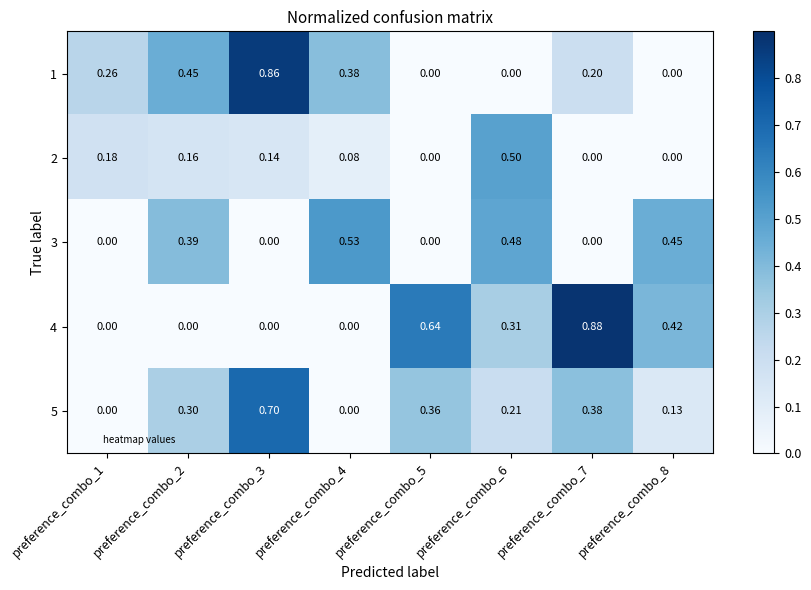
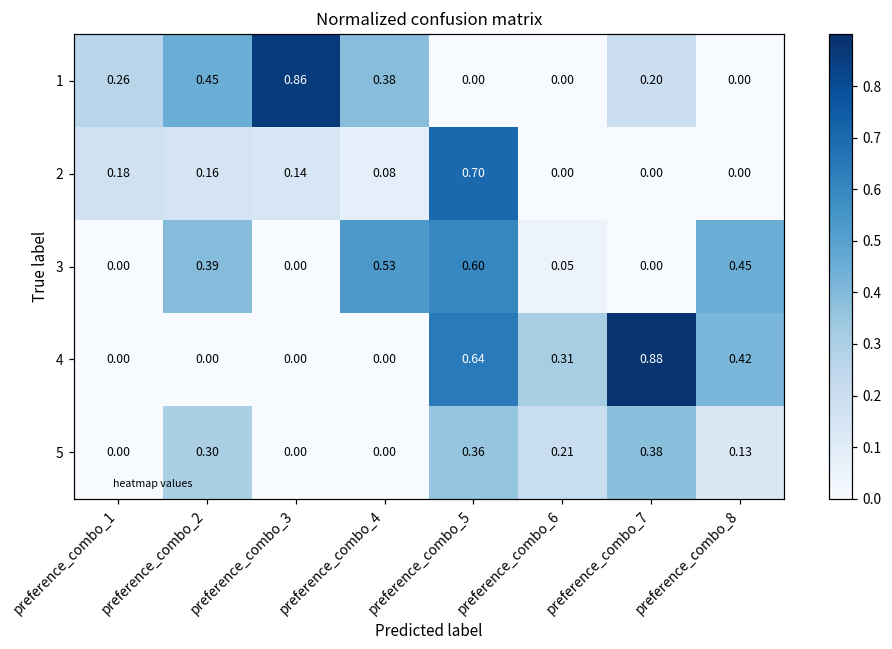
  {
    "1": {
      "preference_combo_1": 0.26,
      "preference_combo_2": 0.45,
      "preference_combo_3": 0.86,
      "preference_combo_4": 0.38,
      "preference_combo_5": 0.00,
      "preference_combo_6": 0.00,
      "preference_combo_7": 0.20,
      "preference_combo_8": 0.00
    },
    "2": {
      "preference_combo_1": 0.18,
      "preference_combo_2": 0.16,
      "preference_combo_3": 0.14,
      "preference_combo_4": 0.08,
-     "preference_combo_5": 0.00,
-     "preference_combo_6": 0.50,
+     "preference_combo_5": 0.70,
+     "preference_combo_6": 0.00,
      "preference_combo_7": 0.00,
      "preference_combo_8": 0.00
    },
    "3": {
      "preference_combo_1": 0.00,
      "preference_combo_2": 0.39,
      "preference_combo_3": 0.00,
      "preference_combo_4": 0.53,
-     "preference_combo_5": 0.00,
-     "preference_combo_6": 0.48,
+     "preference_combo_5": 0.60,
+     "preference_combo_6": 0.05,
      "preference_combo_7": 0.00,
      "preference_combo_8": 0.45
    },
    "4": {
      "preference_combo_1": 0.00,
      "preference_combo_2": 0.00,
      "preference_combo_3": 0.00,
      "preference_combo_4": 0.00,
      "preference_combo_5": 0.64,
      "preference_combo_6": 0.31,
      "preference_combo_7": 0.88,
      "preference_combo_8": 0.42
    },
    "5": {
      "preference_combo_1": 0.00,
      "preference_combo_2": 0.30,
-     "preference_combo_3": 0.70,
+     "preference_combo_3": 0.00,
      "preference_combo_4": 0.00,
      "preference_combo_5": 0.36,
      "preference_combo_6": 0.21,
      "preference_combo_7": 0.38,
      "preference_combo_8": 0.13
    }
  }
